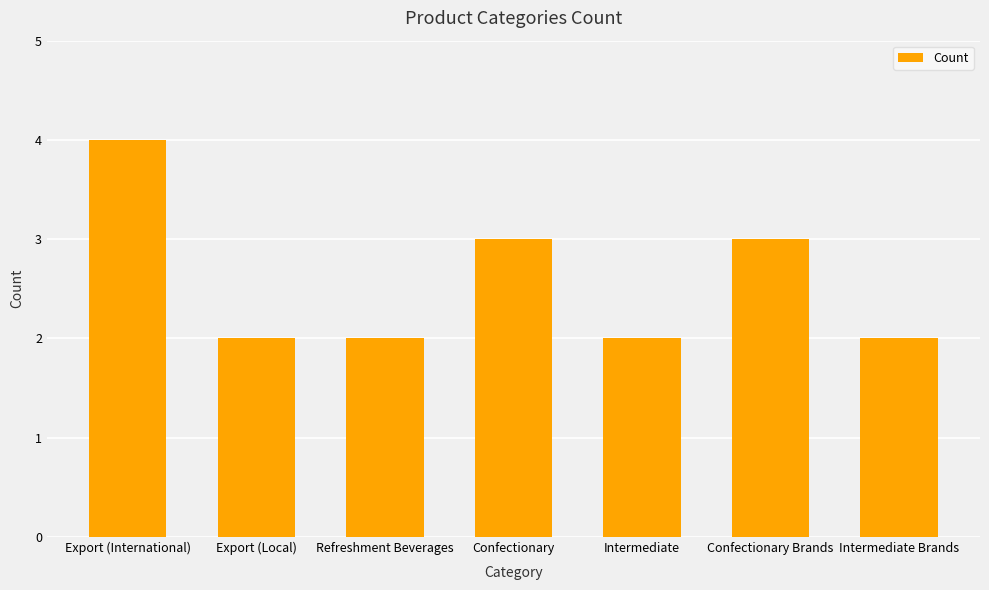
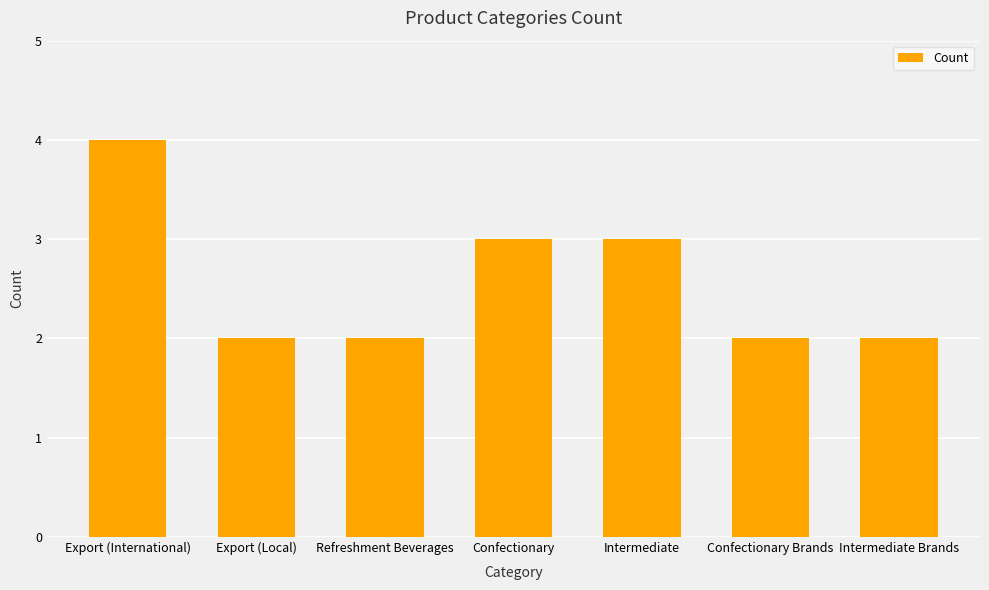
  {
    "Export (International)": 4,
    "Export (Local)": 2,
    "Refreshment Beverages": 2,
    "Confectionary": 3,
-   "Intermediate": 2,
-   "Confectionary Brands": 3,
+   "Intermediate": 3,
+   "Confectionary Brands": 2,
    "Intermediate Brands": 2
  }
